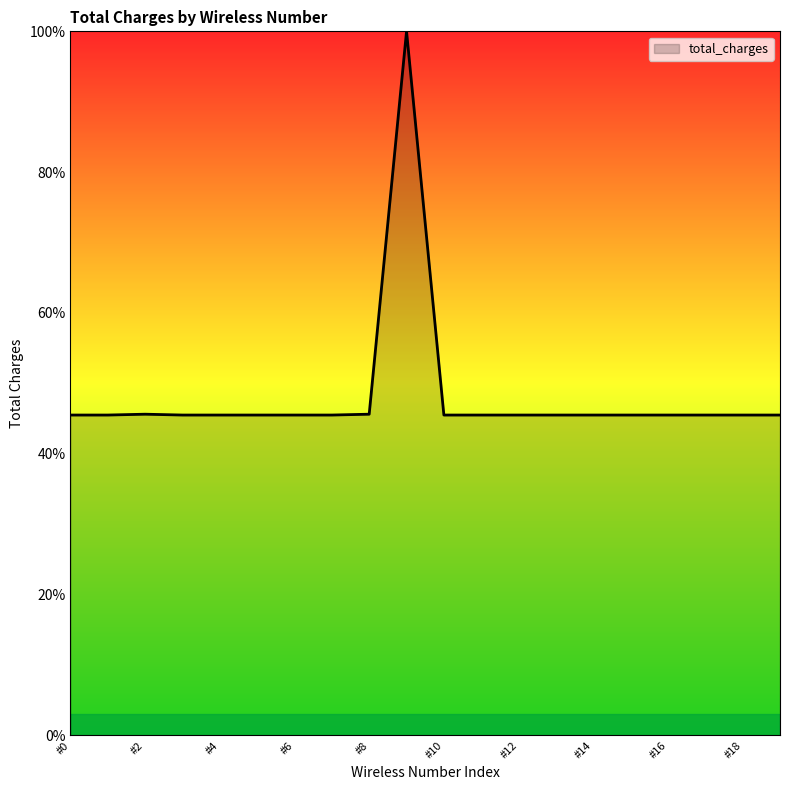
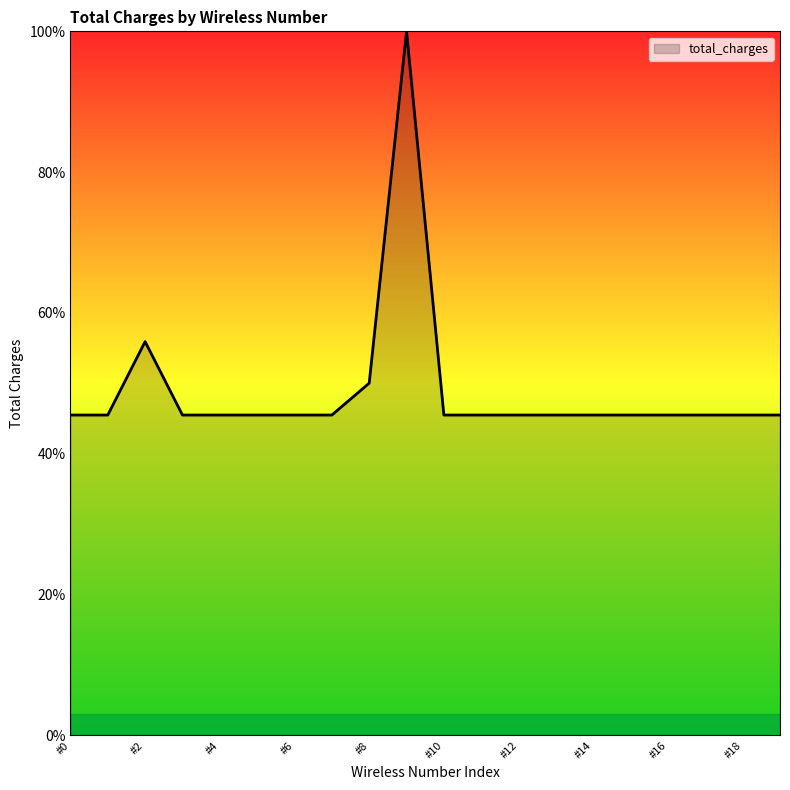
  {
    "#0": "46%",
-   "#2": "46%",
+   "#2": "56%",
    "#4": "46%",
    "#6": "46%",
-   "#8": "46%",
+   "#8": "50%",
    "#10": "46%",
    "#12": "46%",
    "#14": "46%",
    "#16": "46%",
    "#18": "46%"
  }
